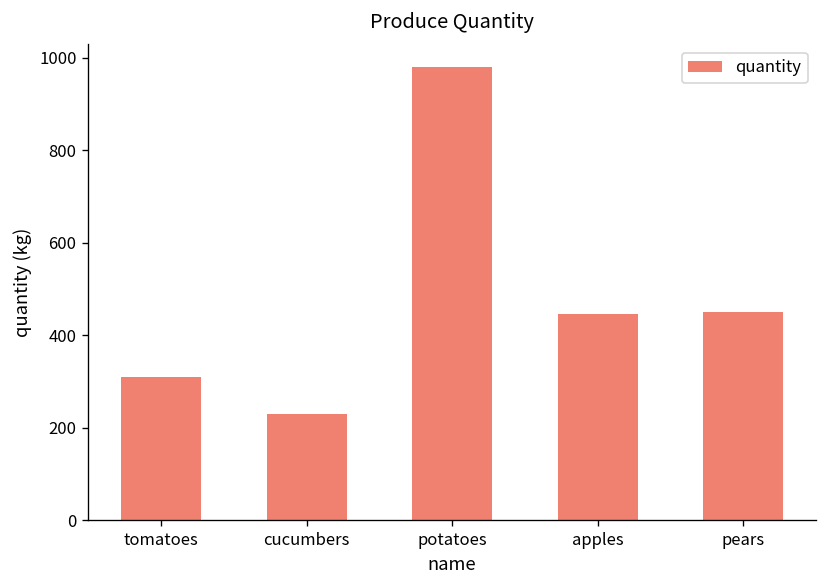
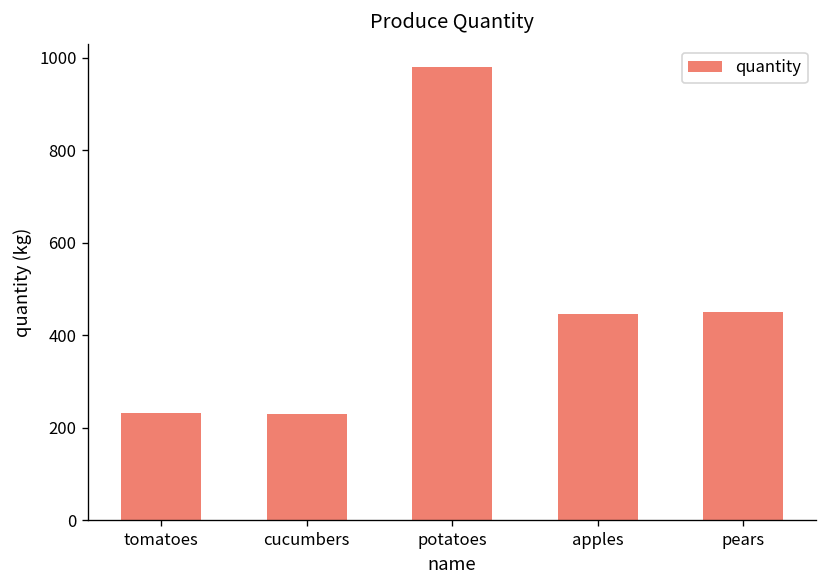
  {
-   "tomatoes": 310,
+   "tomatoes": 230,
    "cucumbers": 230,
    "potatoes": 980,
    "apples": 450,
    "pears": 450
  }
